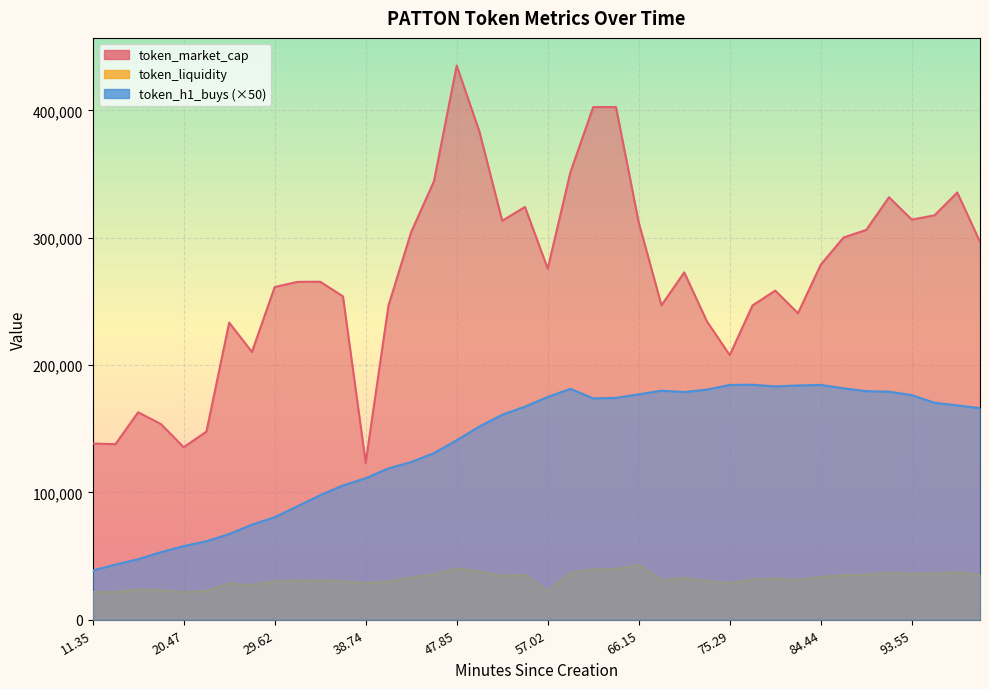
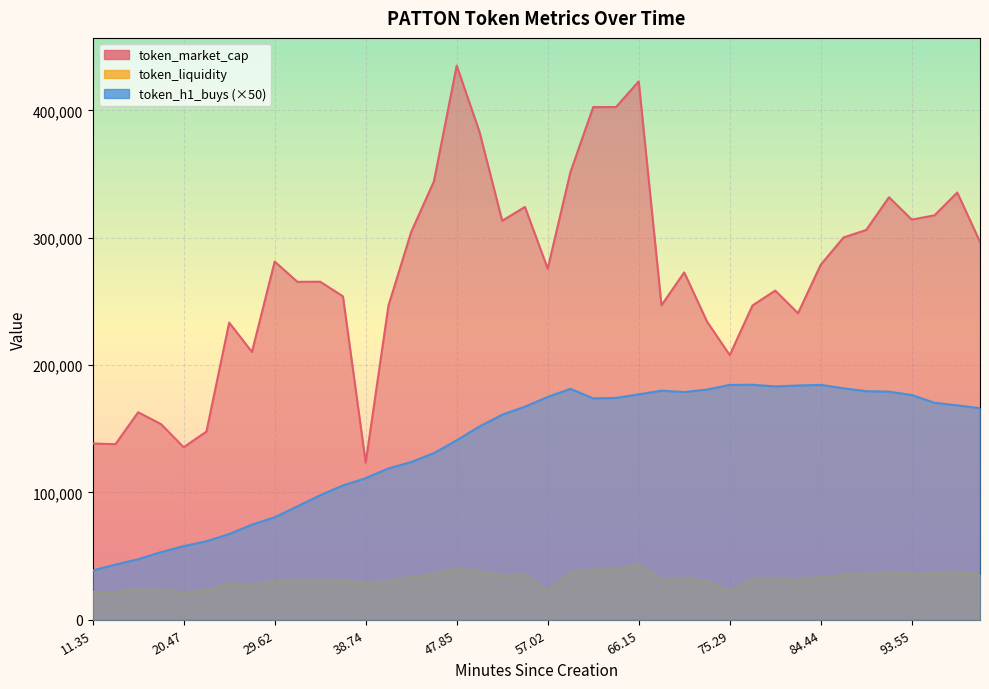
  {
    "token_market_cap": {
      "11.35": "138,000",
      "20.47": "136,000",
-     "29.62": "261,000",
+     "29.62": "281,000",
      "38.74": "123,000",
      "47.85": "435,000",
      "57.02": "276,000",
-     "66.15": "312,000",
+     "66.15": "423,000",
      "75.29": "208,000",
      "84.44": "279,000",
      "93.55": "314,000"
    },
    "token_liquidity": {
      "11.35": "22,000",
      "20.47": "22,000",
      "29.62": "30,000",
      "38.74": "29,000",
      "47.85": "40,000",
      "57.02": "23,000",
      "66.15": "43,000",
-     "75.29": "29,000",
+     "75.29": "23,000",
      "84.44": "34,000",
      "93.55": "36,000"
    },
    "token_h1_buys (×50)": {
      "11.35": "39,000",
      "20.47": "58,000",
      "29.62": "81,000",
      "38.74": "111,000",
      "47.85": "141,000",
      "57.02": "175,000",
      "66.15": "177,000",
      "75.29": "184,000",
      "84.44": "185,000",
      "93.55": "177,000"
    }
  }
